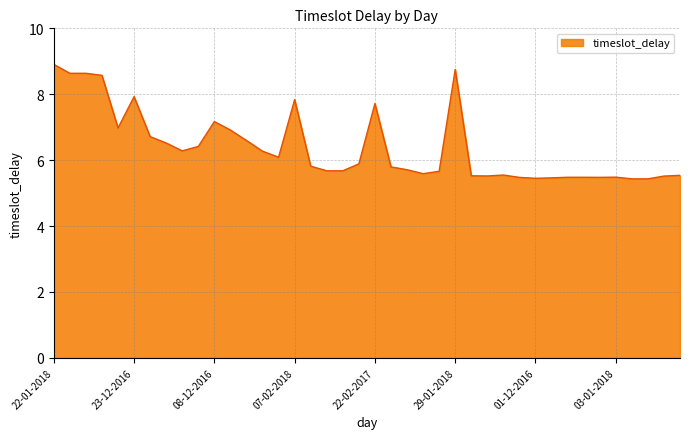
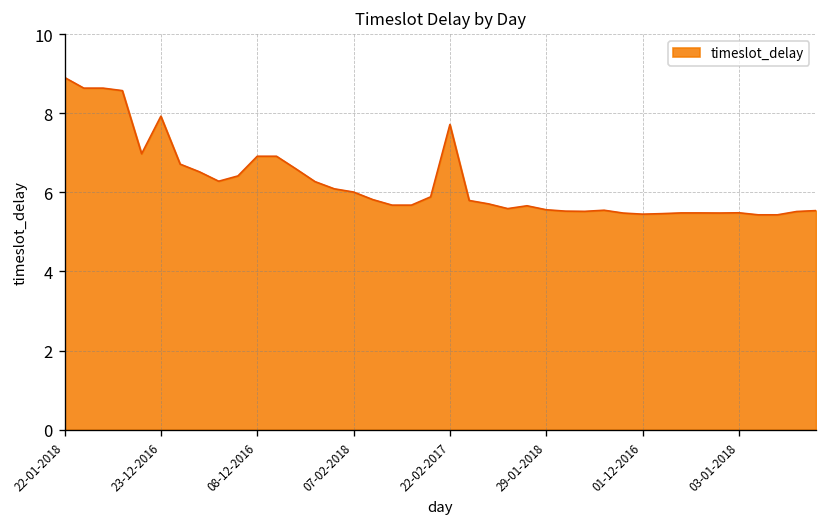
  {
    "22-01-2018": 8.9,
    "23-12-2016": 7.9,
-   "08-12-2016": 7.2,
-   "07-02-2018": 7.8,
+   "08-12-2016": 6.9,
+   "07-02-2018": 6.0,
    "22-02-2017": 7.7,
-   "29-01-2018": 8.8,
+   "29-01-2018": 5.6,
    "01-12-2016": 5.4,
    "03-01-2018": 5.5
  }
